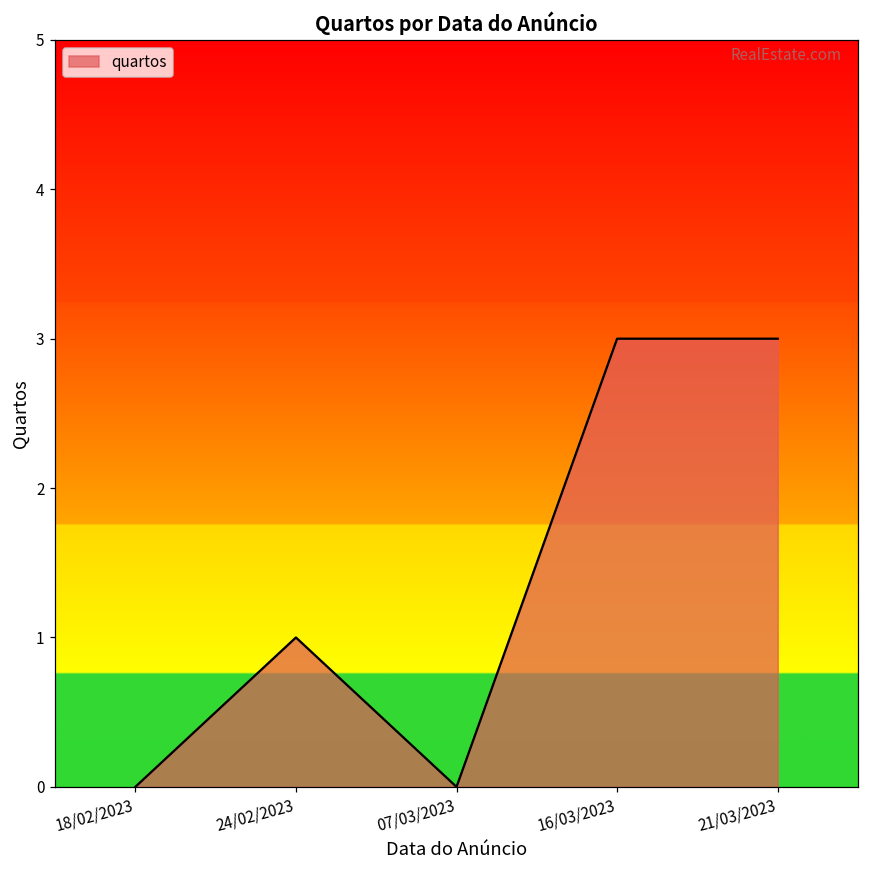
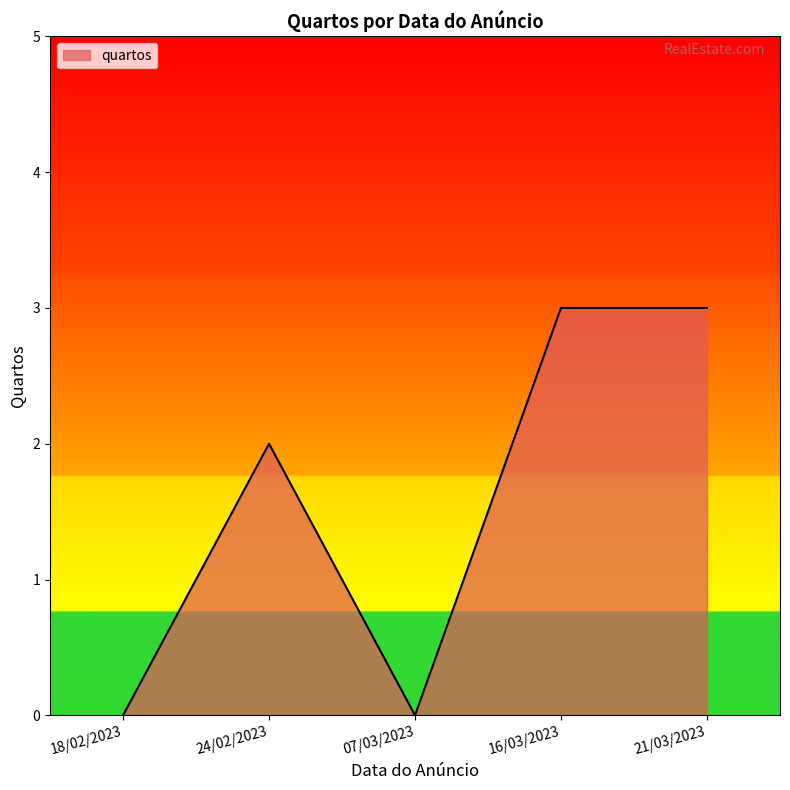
  {
-   "24/02/2023": 1,
+   "24/02/2023": 2,
    "16/03/2023": 3,
    "21/03/2023": 3
  }
